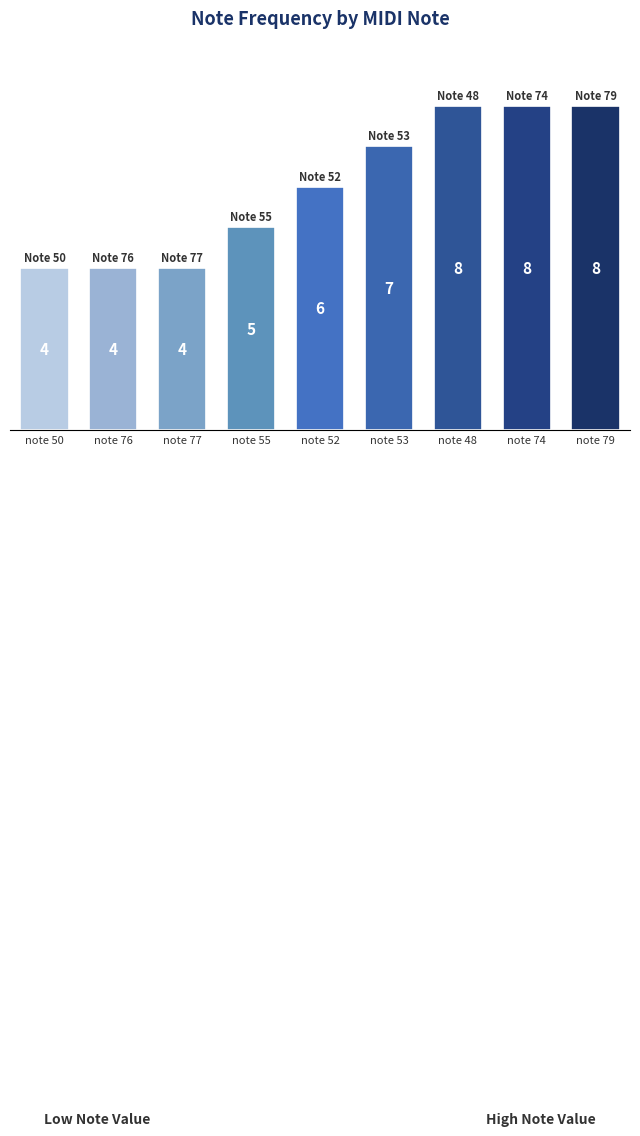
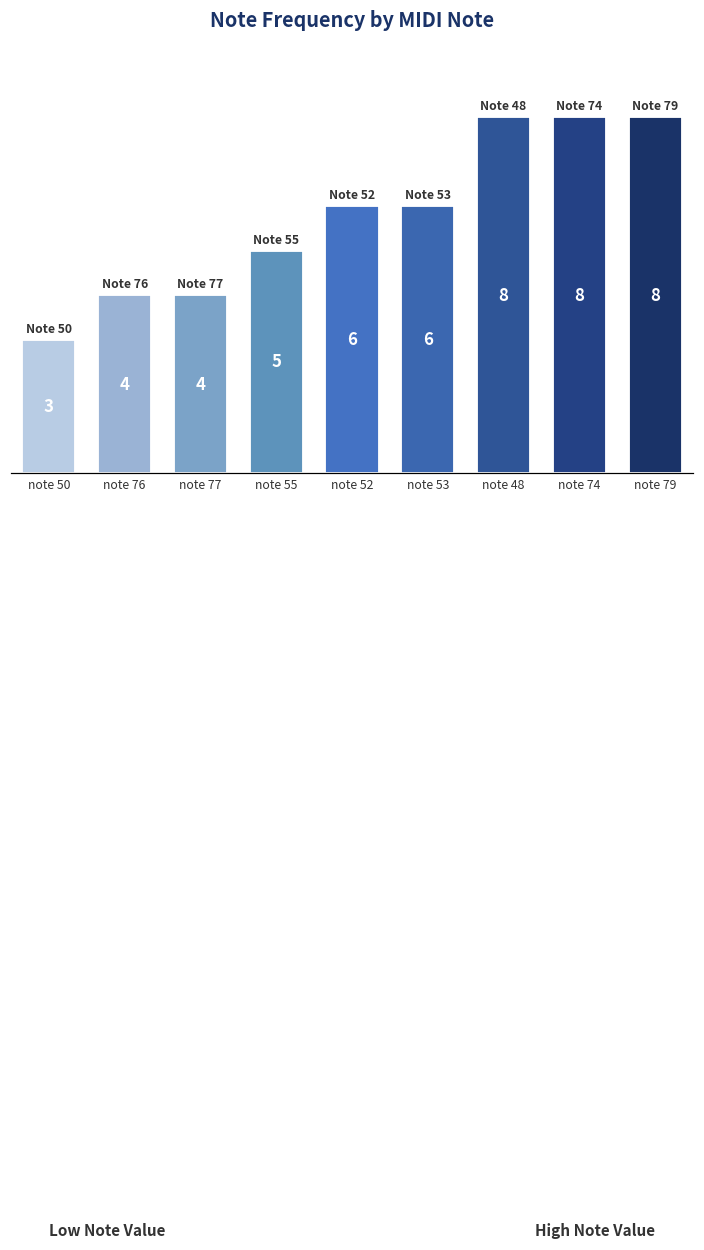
  {
-   "note 50": 4,
+   "note 50": 3,
    "note 76": 4,
    "note 77": 4,
    "note 55": 5,
    "note 52": 6,
-   "note 53": 7,
+   "note 53": 6,
    "note 48": 8,
    "note 74": 8,
    "note 79": 8
  }
